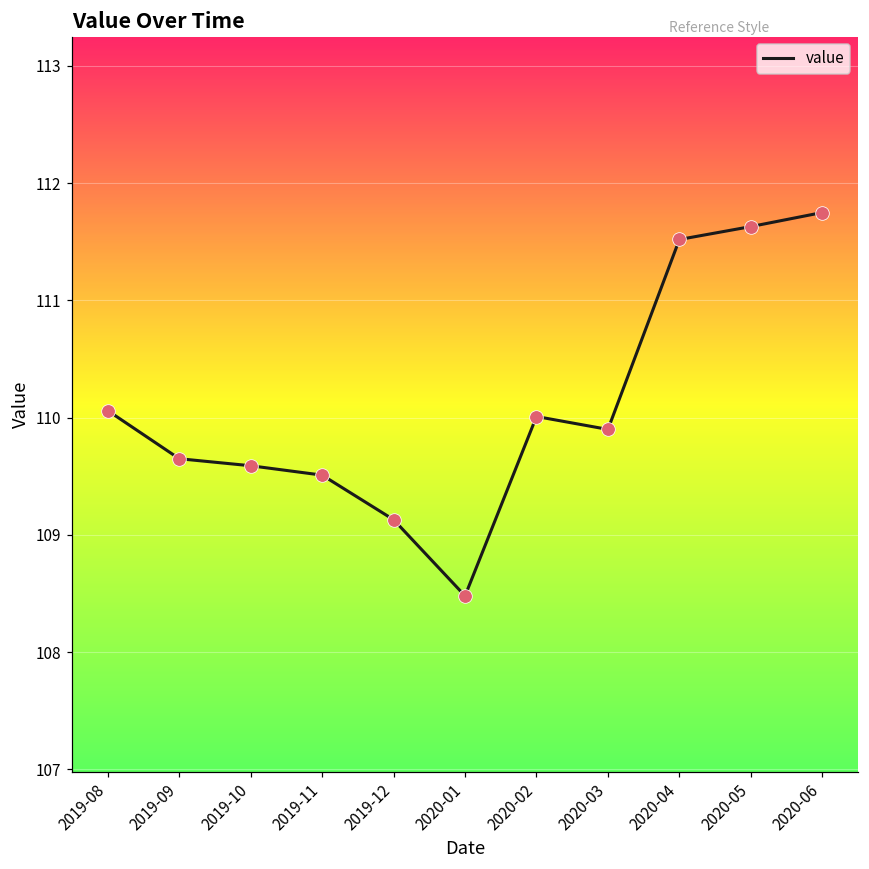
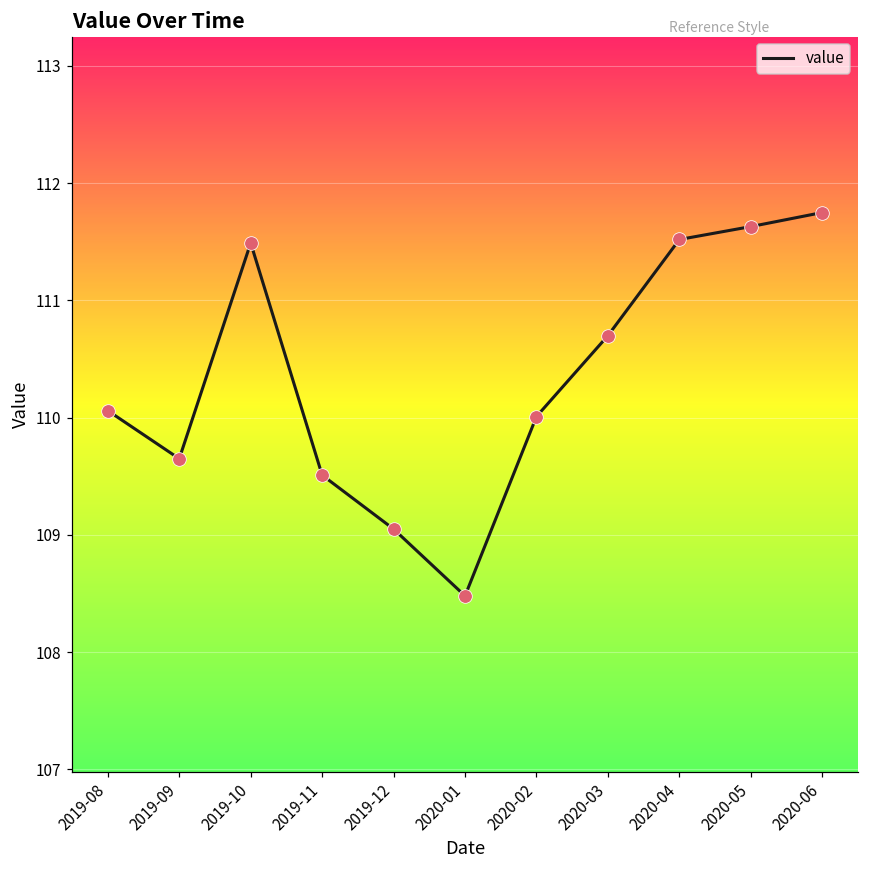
  {
    "2019-08": 110.06,
    "2019-09": 109.65,
-   "2019-10": 109.59,
+   "2019-10": 111.49,
    "2019-11": 109.51,
-   "2019-12": 109.13,
+   "2019-12": 109.05,
    "2020-01": 108.48,
    "2020-02": 110.01,
-   "2020-03": 109.9,
+   "2020-03": 110.7,
    "2020-04": 111.52,
    "2020-05": 111.63,
    "2020-06": 111.75
  }
